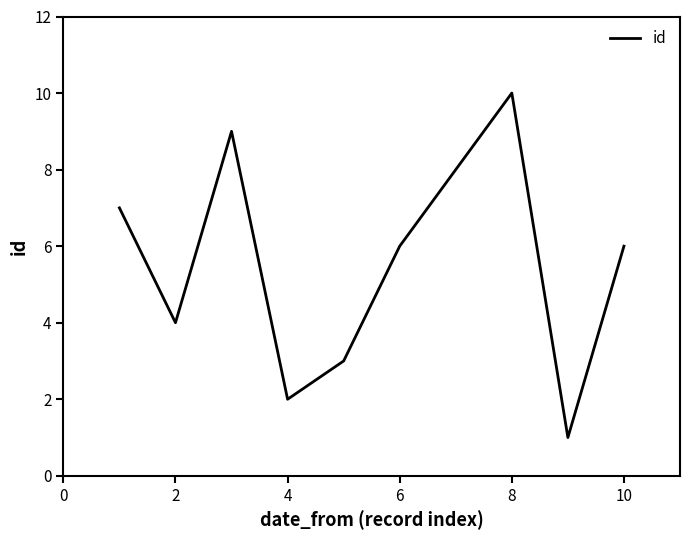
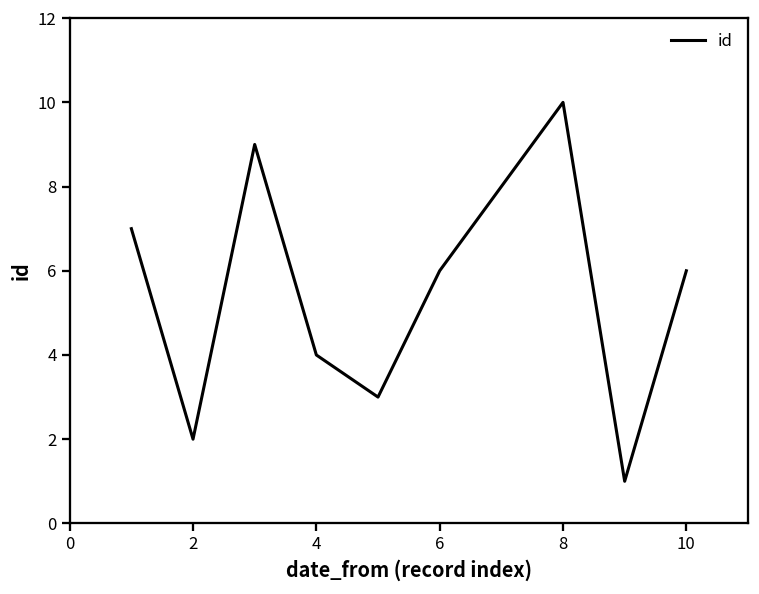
  {
-   "2": 4,
-   "4": 2,
+   "2": 2,
+   "4": 4,
    "6": 6,
    "8": 10,
    "10": 6
  }
